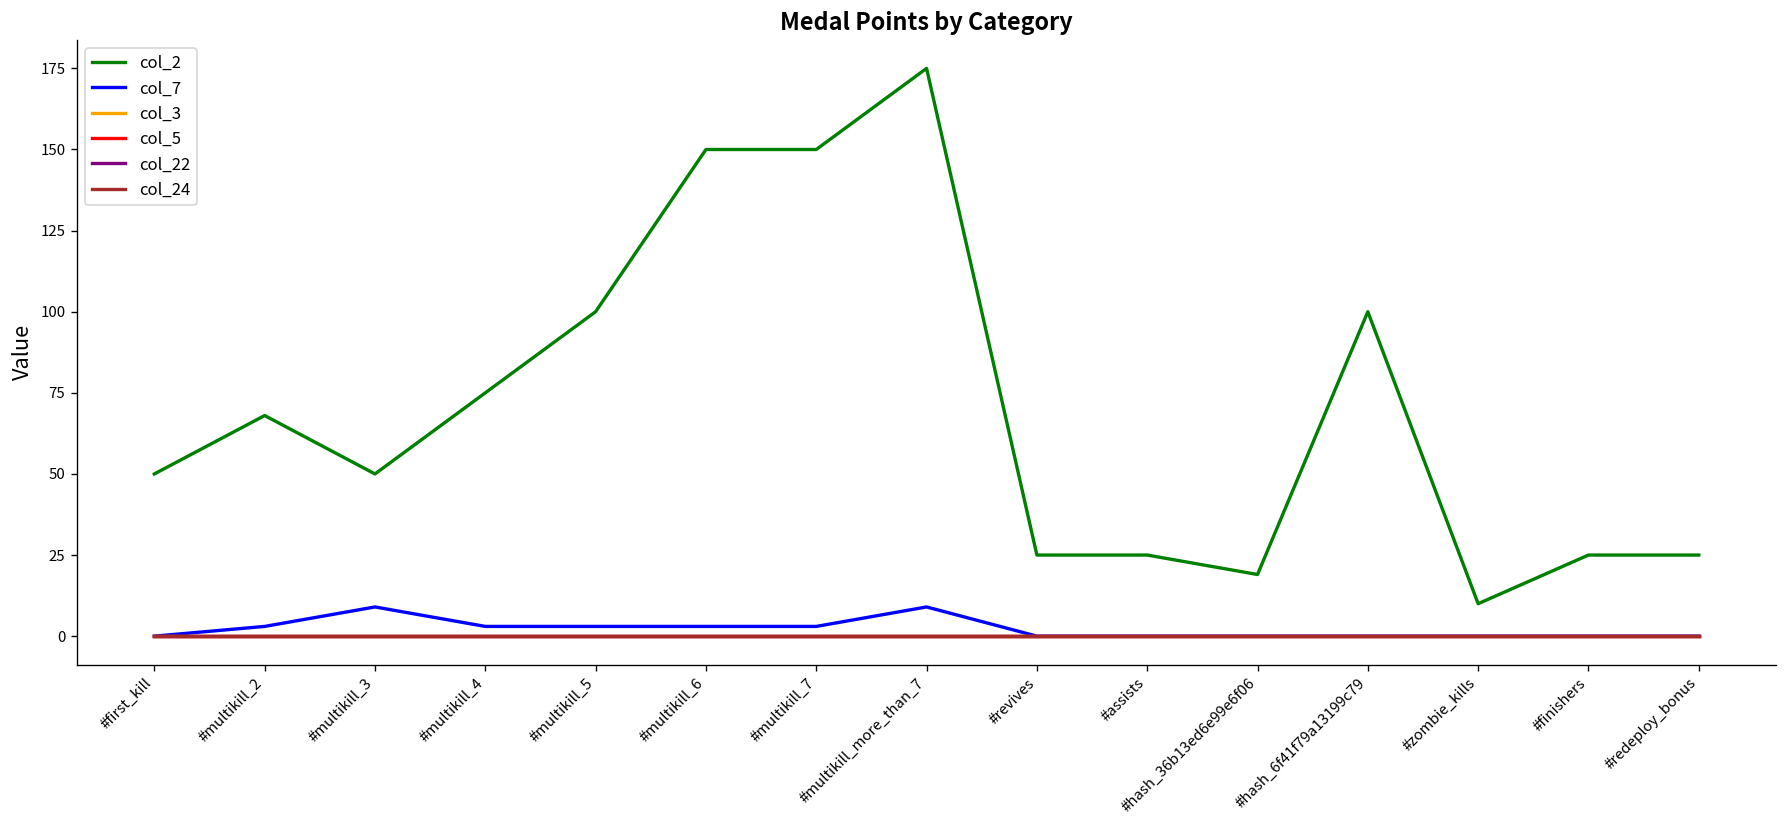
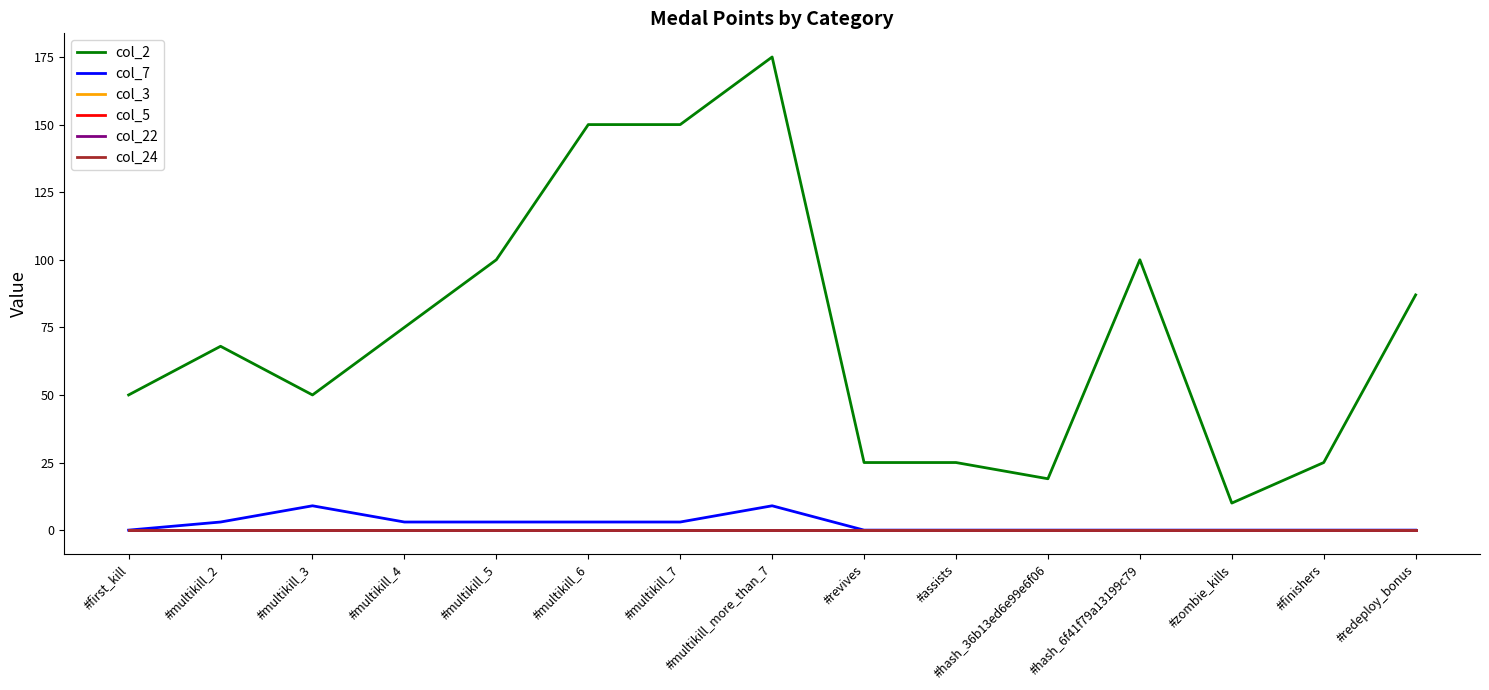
  {
    "col_2": {
      "#first_kill": 50,
      "#multikill_2": 68,
      "#multikill_3": 50,
      "#multikill_4": 75,
      "#multikill_5": 100,
      "#multikill_6": 150,
      "#multikill_7": 150,
      "#multikill_more_than_7": 175,
      "#revives": 25,
      "#assists": 25,
      "#hash_36b13ed6e99e6f06": 19,
      "#hash_6f41f79a13199c79": 100,
      "#zombie_kills": 10,
      "#finishers": 25,
-     "#redeploy_bonus": 25
+     "#redeploy_bonus": 87
    },
    "col_7": {
      "#multikill_2": 3,
      "#multikill_3": 9,
      "#multikill_4": 3,
      "#multikill_5": 3,
      "#multikill_6": 3,
      "#multikill_7": 3,
      "#multikill_more_than_7": 9
    },
    "col_24": {
      "#multikill_2": 0,
      "#multikill_3": 0,
      "#multikill_4": 0,
      "#multikill_5": 0,
      "#multikill_6": 0,
      "#multikill_7": 0,
      "#multikill_more_than_7": 0
    }
  }
